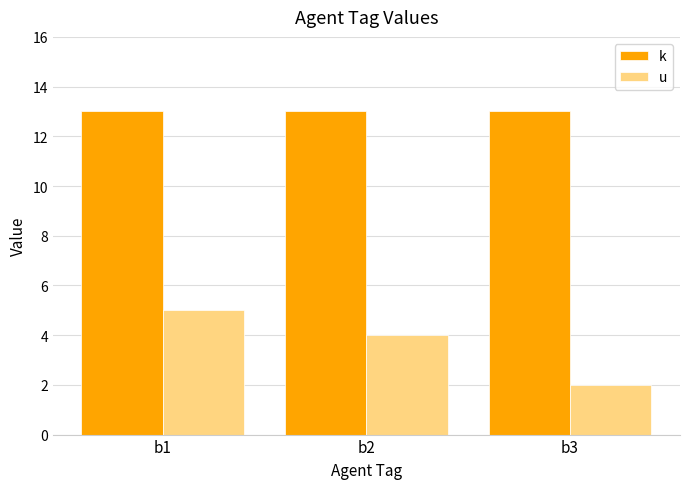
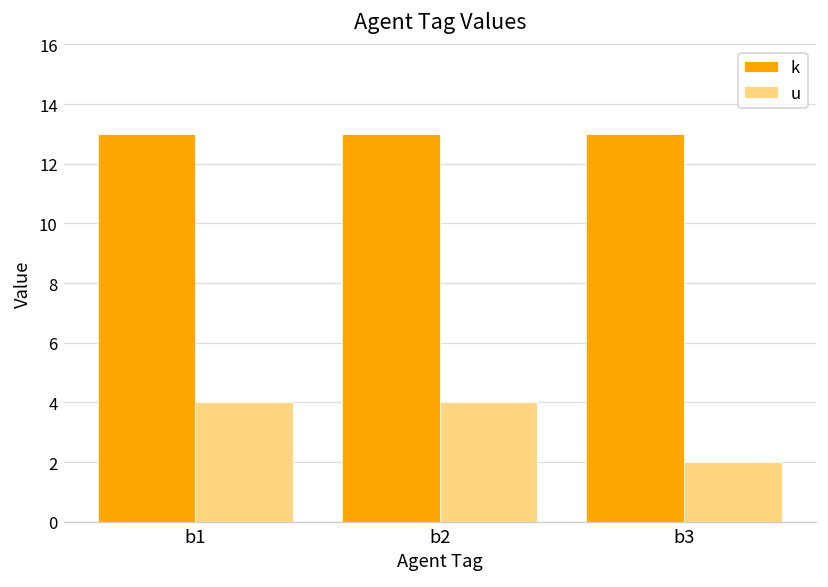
  {
    "k": {
      "b1": 13,
      "b2": 13,
      "b3": 13
    },
    "u": {
-     "b1": 5,
+     "b1": 4,
      "b2": 4,
      "b3": 2
    }
  }
